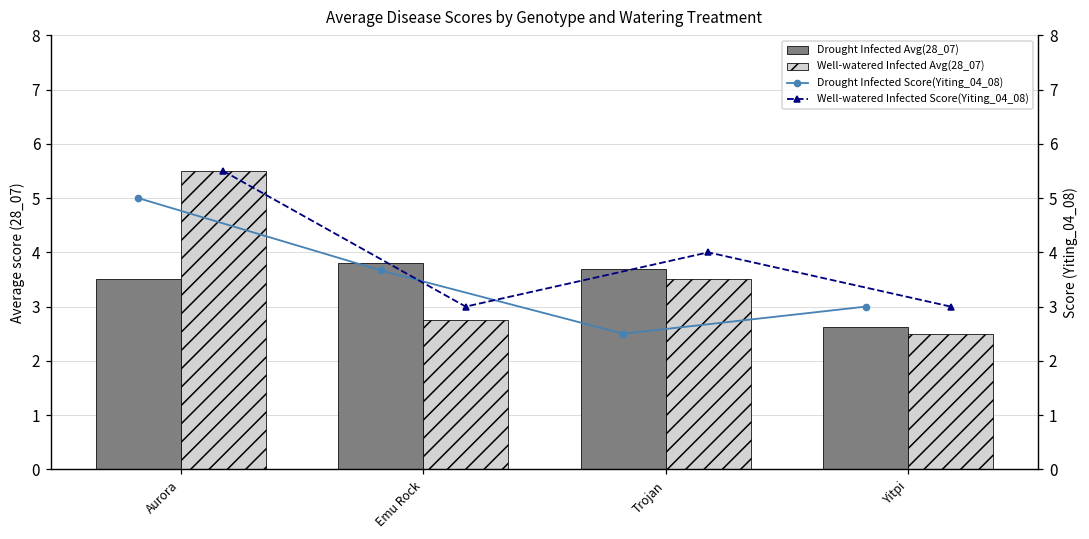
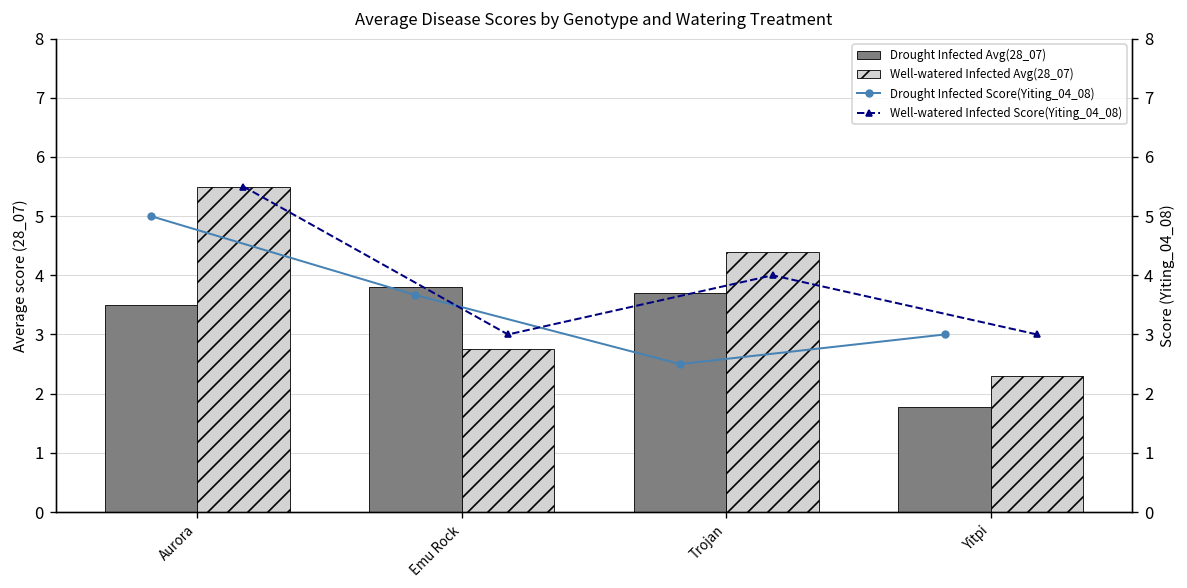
  {
    "Drought Infected Avg(28_07)": {
      "Aurora": 3.5,
      "Emu Rock": 3.8,
      "Trojan": 3.7,
-     "Yitpi": 2.6
+     "Yitpi": 1.8
    },
    "Well-watered Infected Avg(28_07)": {
      "Aurora": 5.5,
      "Emu Rock": 2.8,
-     "Trojan": 3.5,
-     "Yitpi": 2.5
+     "Trojan": 4.4,
+     "Yitpi": 2.3
    }
  }
